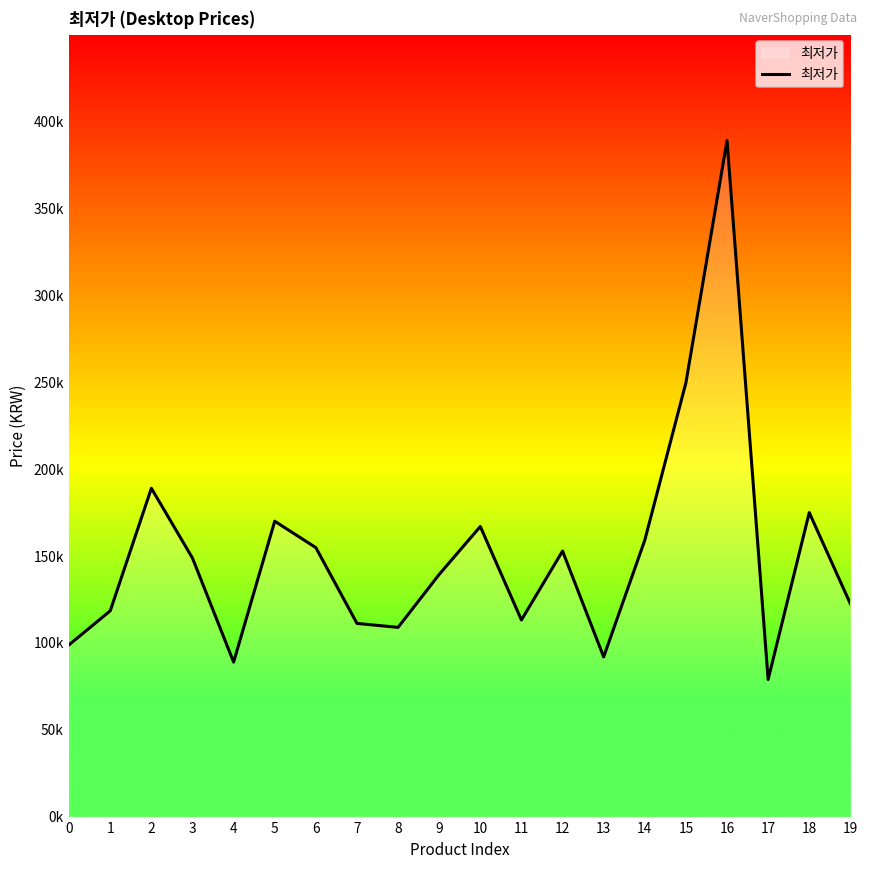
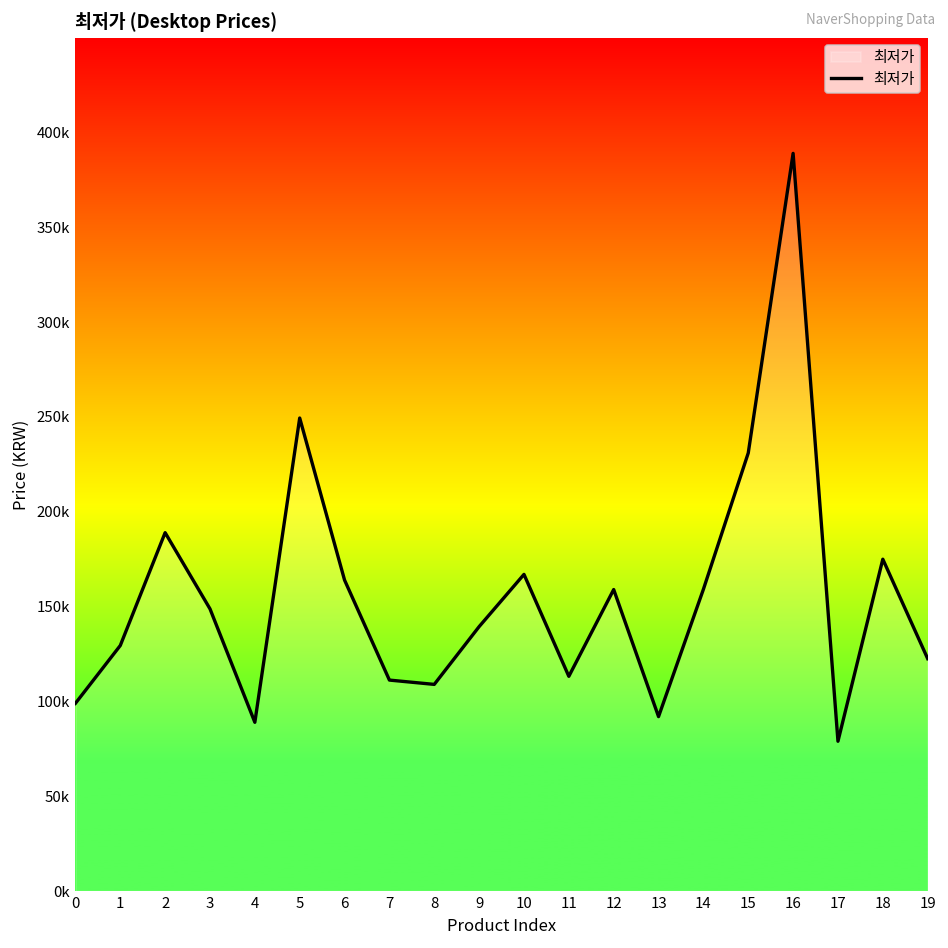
  {
    "0": 99000,
-   "1": 119000,
+   "1": 129000,
    "2": 189000,
    "3": 149000,
    "4": 89000,
-   "5": 170000,
-   "6": 155000,
+   "5": 249000,
+   "6": 164000,
    "7": 111000,
    "8": 109000,
    "9": 139000,
    "10": 167000,
    "11": 113000,
-   "12": 153000,
+   "12": 159000,
    "13": 92000,
    "14": 159000,
-   "15": 250000,
+   "15": 231000,
    "16": 389000,
    "17": 79000,
    "18": 175000,
    "19": 123000
  }
